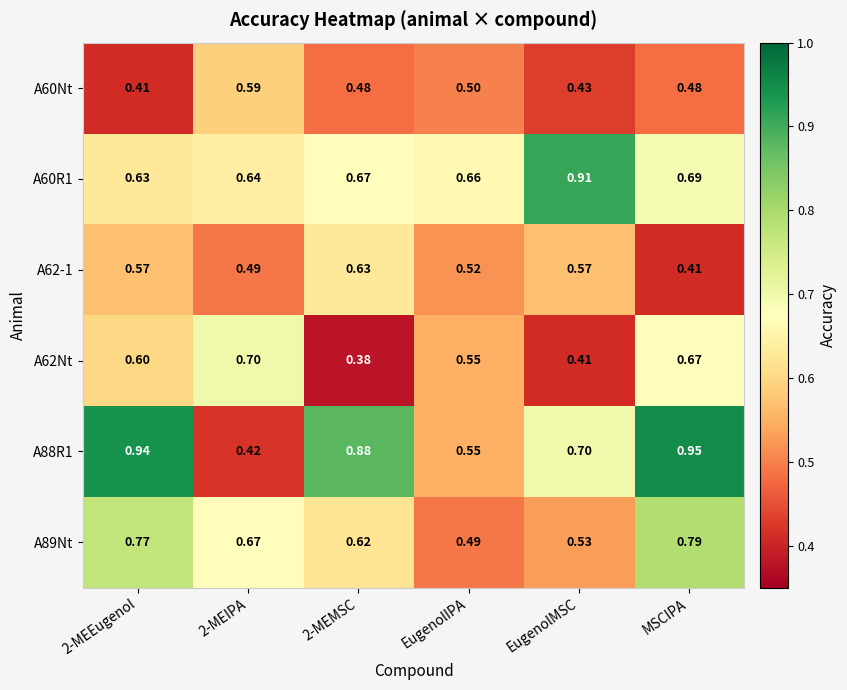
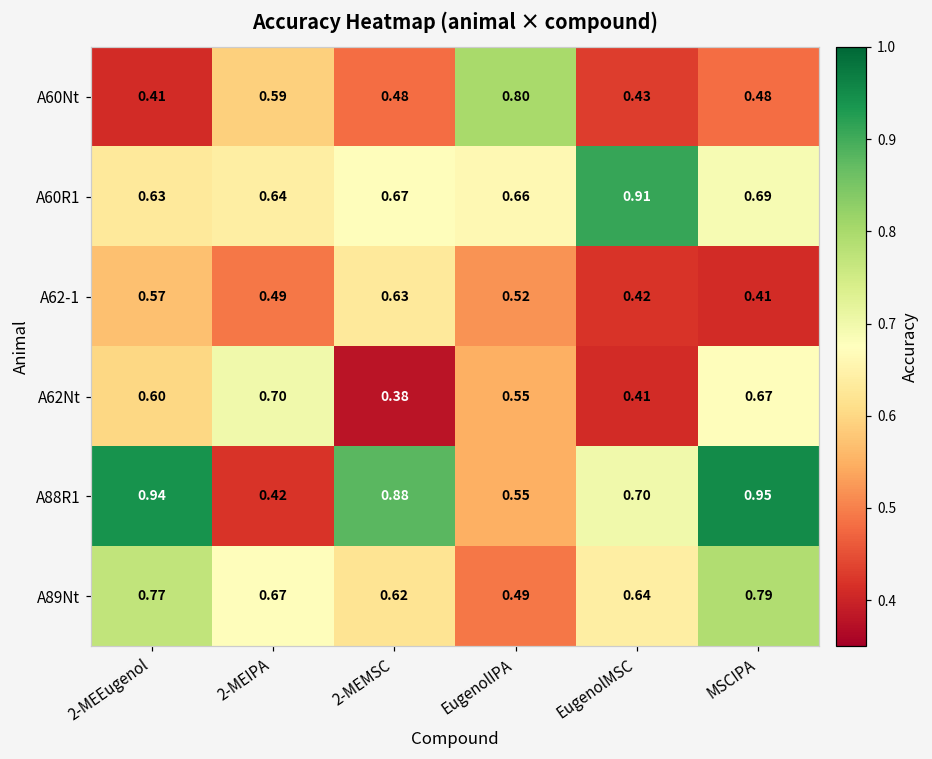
  {
    "A60Nt": {
      "2-MEEugenol": 0.41,
      "2-MEIPA": 0.59,
      "2-MEMSC": 0.48,
-     "EugenolIPA": 0.50,
+     "EugenolIPA": 0.80,
      "EugenolMSC": 0.43,
      "MSCIPA": 0.48
    },
    "A60R1": {
      "2-MEEugenol": 0.63,
      "2-MEIPA": 0.64,
      "2-MEMSC": 0.67,
      "EugenolIPA": 0.66,
      "EugenolMSC": 0.91,
      "MSCIPA": 0.69
    },
    "A62-1": {
      "2-MEEugenol": 0.57,
      "2-MEIPA": 0.49,
      "2-MEMSC": 0.63,
      "EugenolIPA": 0.52,
-     "EugenolMSC": 0.57,
+     "EugenolMSC": 0.42,
      "MSCIPA": 0.41
    },
    "A62Nt": {
      "2-MEEugenol": 0.60,
      "2-MEIPA": 0.70,
      "2-MEMSC": 0.38,
      "EugenolIPA": 0.55,
      "EugenolMSC": 0.41,
      "MSCIPA": 0.67
    },
    "A88R1": {
      "2-MEEugenol": 0.94,
      "2-MEIPA": 0.42,
      "2-MEMSC": 0.88,
      "EugenolIPA": 0.55,
      "EugenolMSC": 0.70,
      "MSCIPA": 0.95
    },
    "A89Nt": {
      "2-MEEugenol": 0.77,
      "2-MEIPA": 0.67,
      "2-MEMSC": 0.62,
      "EugenolIPA": 0.49,
-     "EugenolMSC": 0.53,
+     "EugenolMSC": 0.64,
      "MSCIPA": 0.79
    }
  }
